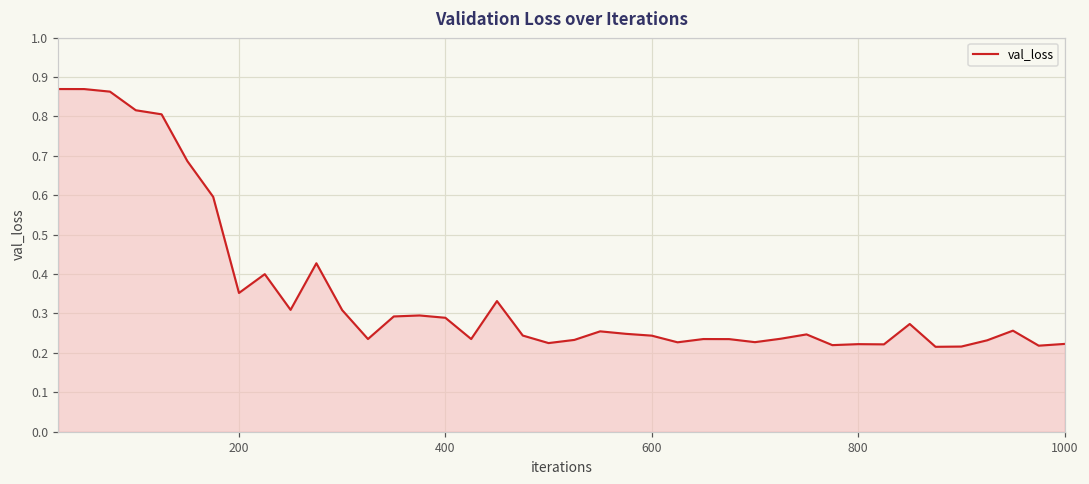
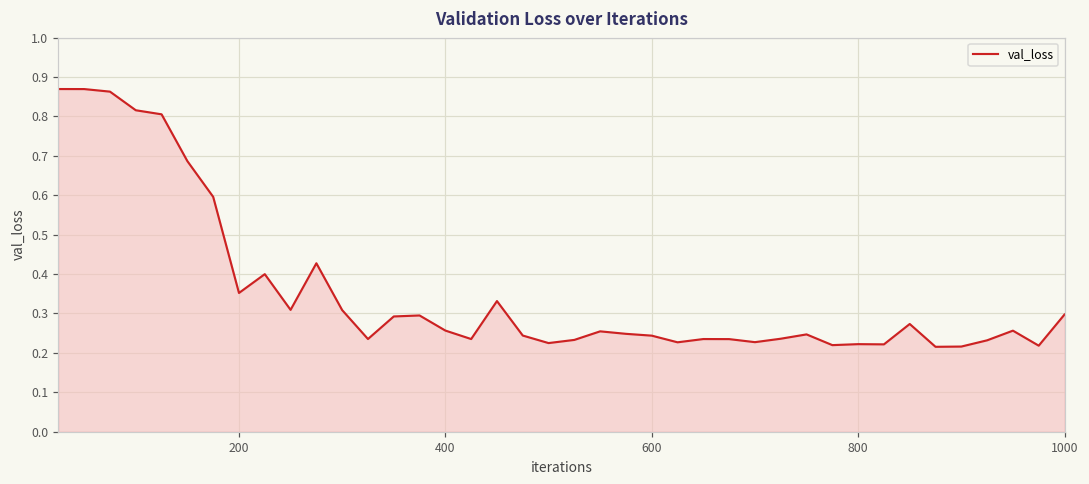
  {
    "200": 0.35,
-   "400": 0.29,
+   "400": 0.26,
    "600": 0.24,
    "800": 0.22,
-   "1000": 0.22
+   "1000": 0.30
  }
